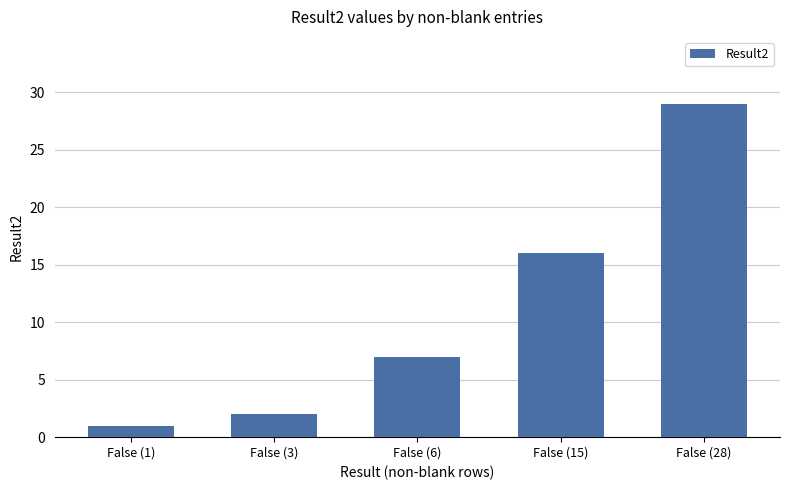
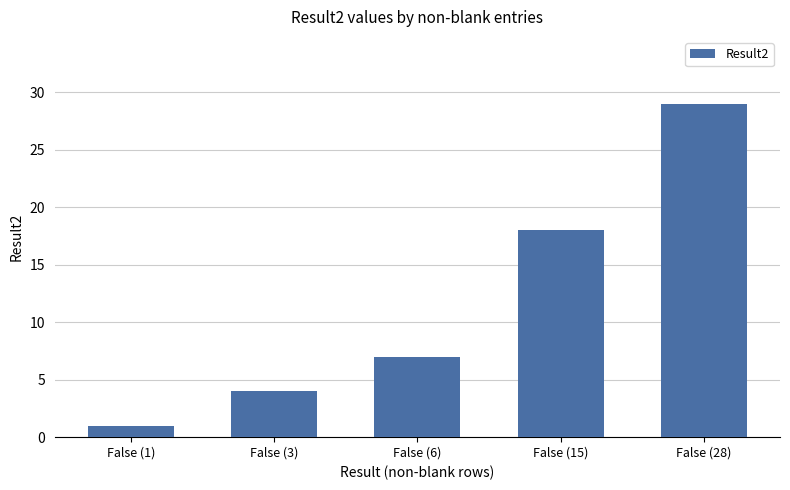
  {
    "False (1)": 1,
-   "False (3)": 2,
+   "False (3)": 4,
    "False (6)": 7,
-   "False (15)": 16,
+   "False (15)": 18,
    "False (28)": 29
  }
